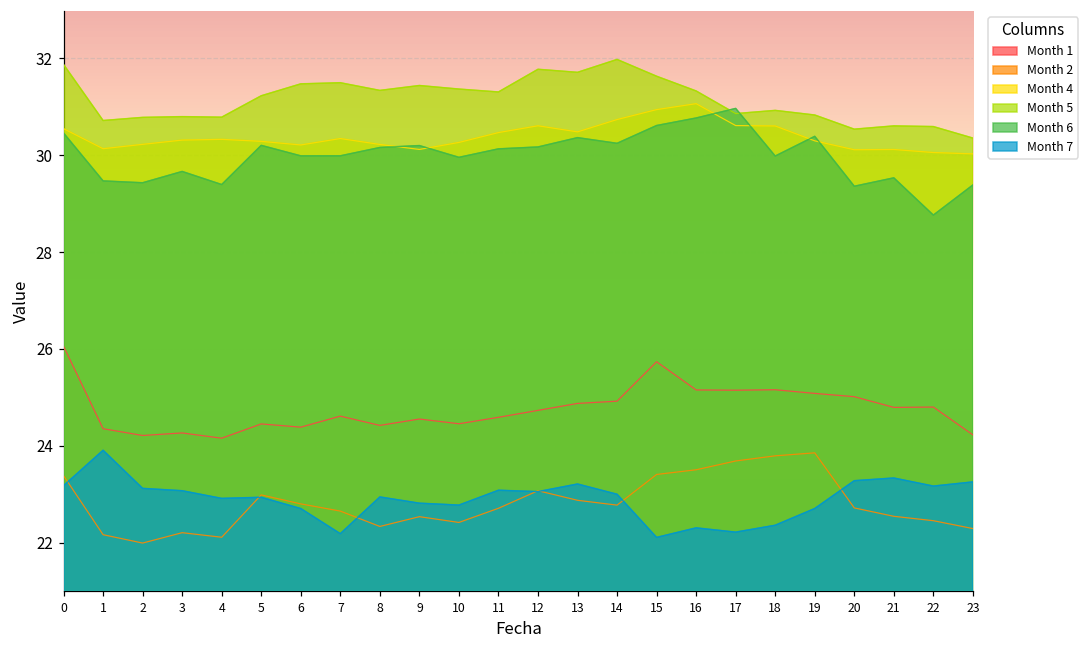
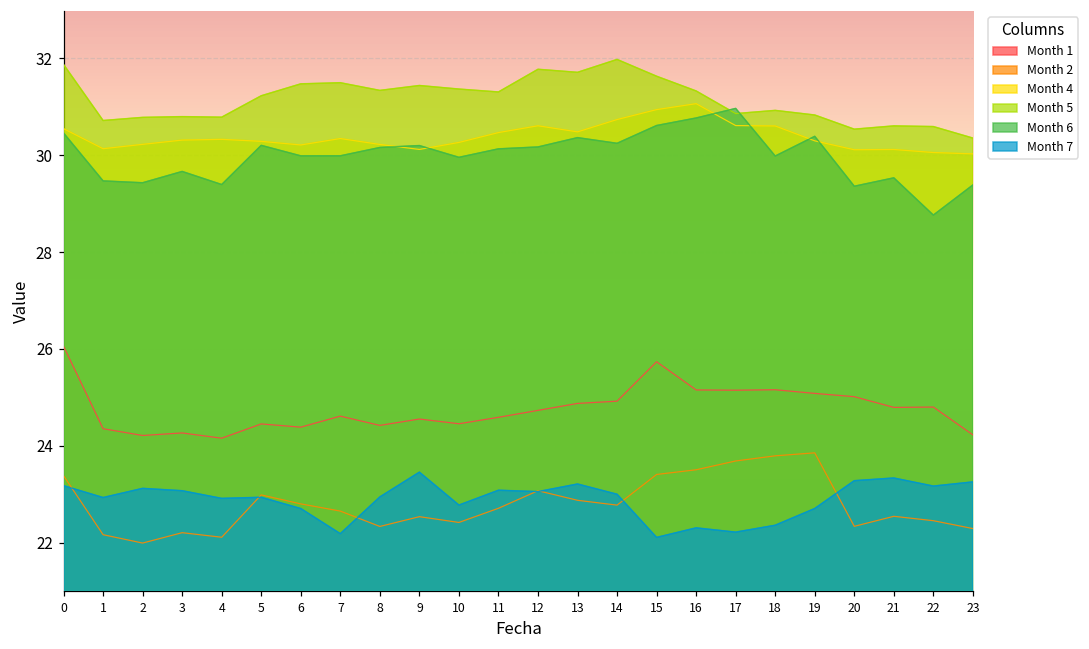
  {
    "Month 1": {
      "0": 26.1,
      "1": 24.4,
      "2": 24.2,
      "3": 24.3,
      "4": 24.2,
      "5": 24.5,
      "6": 24.4,
      "7": 24.6,
      "8": 24.4,
      "9": 24.6,
      "10": 24.5,
      "11": 24.6,
      "12": 24.7,
      "13": 24.9,
      "14": 24.9,
      "15": 25.7,
      "16": 25.2,
      "17": 25.1,
      "18": 25.2,
      "19": 25.1,
      "20": 25.0,
      "21": 24.8,
      "22": 24.8,
      "23": 24.2
    },
    "Month 2": {
      "0": 23.4,
      "1": 22.2,
      "2": 22.0,
      "3": 22.2,
      "4": 22.1,
      "6": 22.8,
      "7": 22.7,
      "8": 22.3,
      "9": 22.5,
      "10": 22.4,
      "11": 22.7,
      "13": 22.9,
      "14": 22.8,
      "15": 23.4,
      "16": 23.5,
      "17": 23.7,
      "18": 23.8,
      "19": 23.9,
-     "20": 22.7,
+     "20": 22.3,
      "21": 22.5,
      "22": 22.5,
      "23": 22.3
    },
    "Month 4": {
      "0": 30.5,
      "1": 30.1,
      "2": 30.2,
      "3": 30.3,
      "4": 30.3,
      "5": 30.3,
      "6": 30.2,
      "7": 30.3,
      "8": 30.2,
      "9": 30.1,
      "10": 30.3,
      "11": 30.5,
      "12": 30.6,
      "13": 30.5,
      "14": 30.7,
      "15": 30.9,
      "16": 31.1,
      "17": 30.6,
      "18": 30.6,
      "19": 30.3,
      "20": 30.1,
      "21": 30.1,
      "22": 30.1,
      "23": 30.0
    },
    "Month 5": {
      "0": 31.9,
      "1": 30.7,
      "2": 30.8,
      "3": 30.8,
      "4": 30.8,
      "5": 31.2,
      "6": 31.5,
      "7": 31.5,
      "8": 31.3,
      "9": 31.4,
      "10": 31.4,
      "11": 31.3,
      "12": 31.8,
      "13": 31.7,
      "14": 32.0,
      "15": 31.6,
      "16": 31.3,
      "17": 30.9,
      "18": 30.9,
      "19": 30.8,
      "20": 30.5,
      "21": 30.6,
      "22": 30.6,
      "23": 30.4
    },
    "Month 6": {
      "0": 30.5,
      "1": 29.5,
      "2": 29.4,
      "3": 29.7,
      "4": 29.4,
      "5": 30.2,
      "6": 30.0,
      "7": 30.0,
      "8": 30.2,
      "9": 30.2,
      "10": 30.0,
      "11": 30.1,
      "12": 30.2,
      "13": 30.4,
      "14": 30.2,
      "15": 30.6,
      "16": 30.8,
      "17": 31.0,
      "18": 30.0,
      "19": 30.4,
      "20": 29.4,
      "21": 29.5,
      "22": 28.8,
      "23": 29.4
    },
    "Month 7": {
      "0": 23.2,
-     "1": 23.9,
+     "1": 22.9,
      "2": 23.1,
      "3": 23.1,
      "4": 22.9,
      "6": 22.7,
      "7": 22.2,
      "8": 22.9,
-     "9": 22.8,
+     "9": 23.5,
      "10": 22.8,
      "11": 23.1,
      "13": 23.2,
      "14": 23.0,
      "15": 22.1,
      "16": 22.3,
      "17": 22.2,
      "18": 22.4,
      "19": 22.7,
      "20": 23.3,
      "21": 23.3,
      "22": 23.2,
      "23": 23.3
    }
  }
